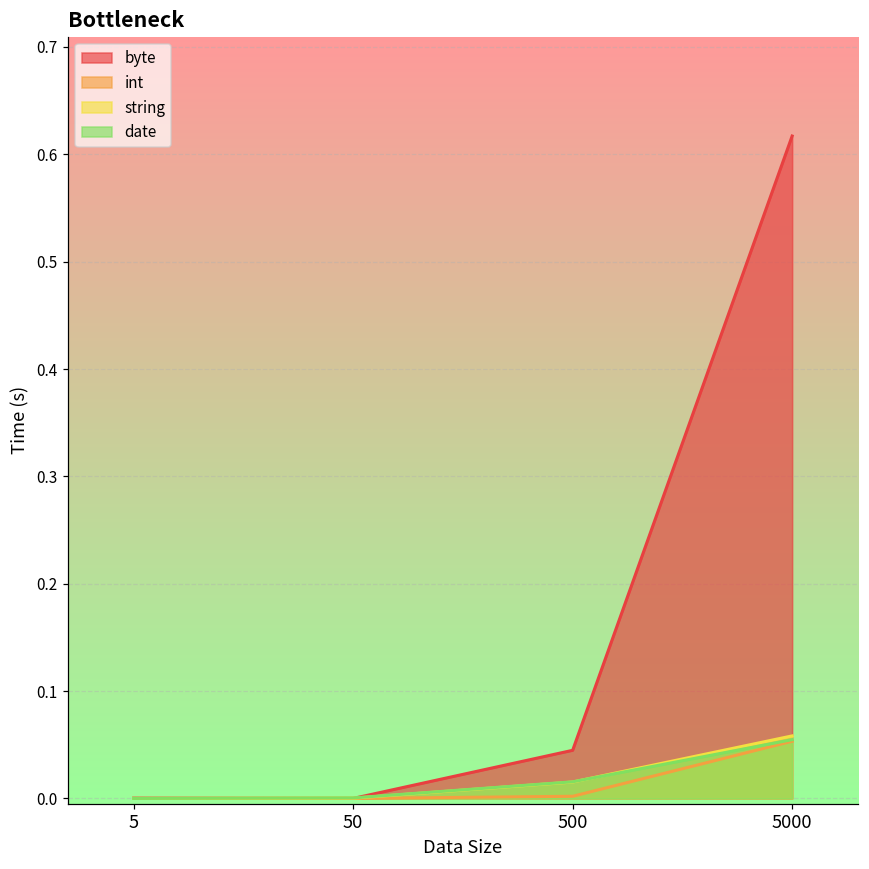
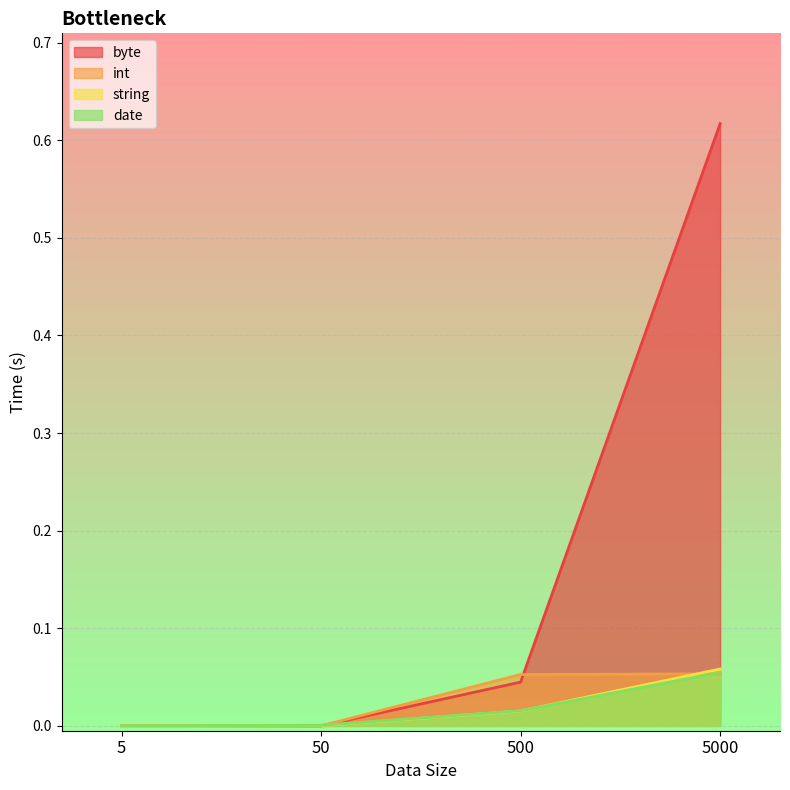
  {
    "byte": {
      "500": 0.04,
      "5000": 0.62
    },
    "int": {
-     "500": 0.00
+     "500": 0.05
    },
    "string": {
      "5000": 0.06
    }
  }
